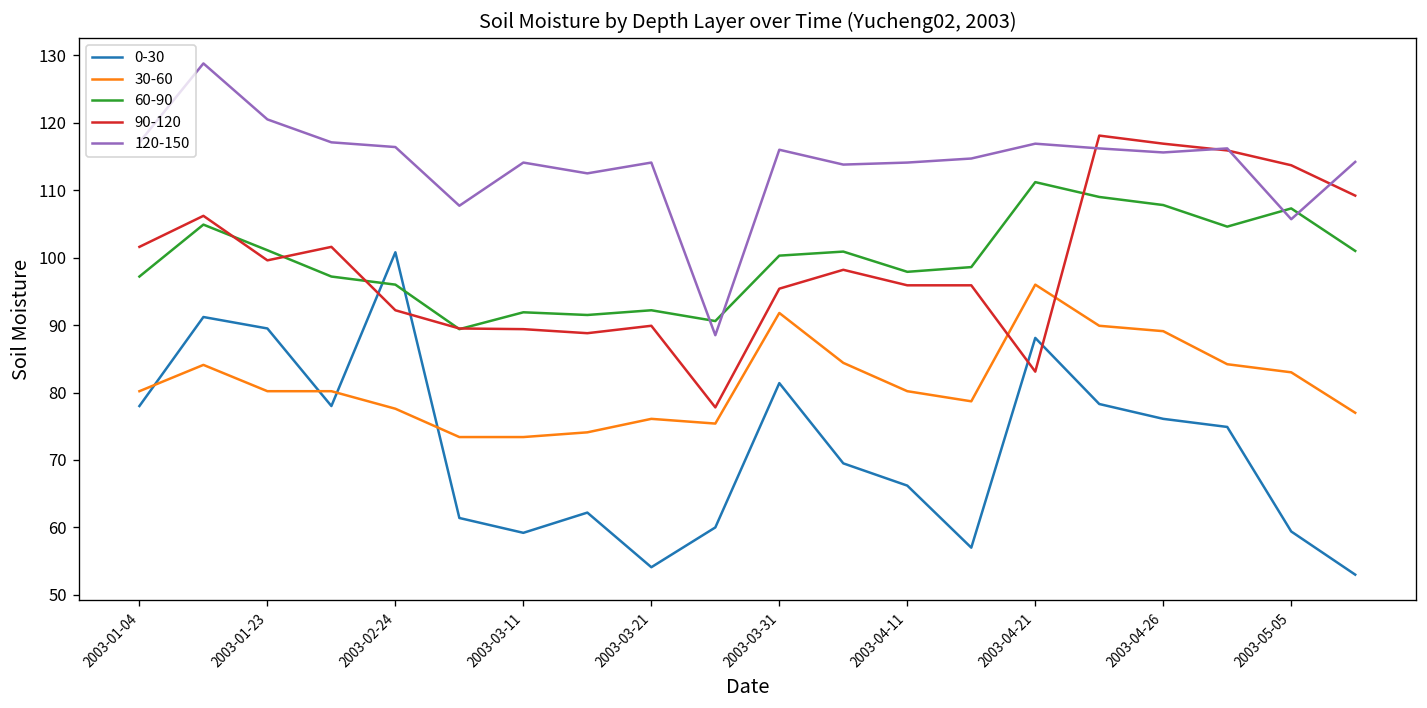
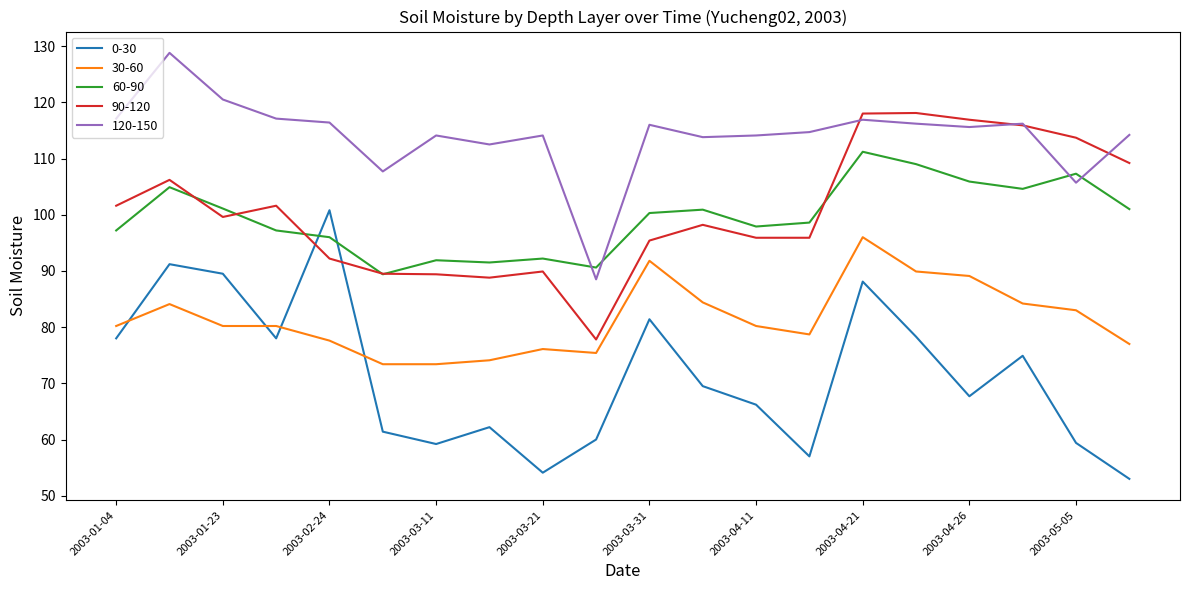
  {
    "0-30": {
      "2003-01-04": 78,
      "2003-01-23": 90,
      "2003-02-24": 101,
      "2003-03-11": 59,
      "2003-03-21": 54,
      "2003-03-31": 81,
      "2003-04-11": 66,
      "2003-04-21": 88,
-     "2003-04-26": 76,
+     "2003-04-26": 68,
      "2003-05-05": 59
    },
    "30-60": {
      "2003-01-04": 80,
      "2003-01-23": 80,
      "2003-02-24": 78,
      "2003-03-11": 73,
      "2003-03-21": 76,
      "2003-03-31": 92,
      "2003-04-11": 80,
      "2003-04-21": 96,
      "2003-04-26": 89,
      "2003-05-05": 83
    },
    "60-90": {
      "2003-01-04": 97,
      "2003-01-23": 101,
      "2003-02-24": 96,
      "2003-03-11": 92,
      "2003-03-21": 92,
      "2003-03-31": 100,
      "2003-04-11": 98,
      "2003-04-21": 111,
-     "2003-04-26": 108,
+     "2003-04-26": 106,
      "2003-05-05": 107
    },
    "90-120": {
      "2003-01-04": 102,
      "2003-01-23": 100,
      "2003-02-24": 92,
      "2003-03-11": 89,
      "2003-03-21": 90,
      "2003-03-31": 95,
      "2003-04-11": 96,
-     "2003-04-21": 83,
+     "2003-04-21": 118,
      "2003-04-26": 117,
      "2003-05-05": 114
    },
    "120-150": {
      "2003-01-23": 121,
      "2003-02-24": 116,
      "2003-03-11": 114,
      "2003-03-21": 114,
      "2003-03-31": 116,
      "2003-04-11": 114,
      "2003-04-21": 117,
      "2003-04-26": 116,
      "2003-05-05": 106
    }
  }
